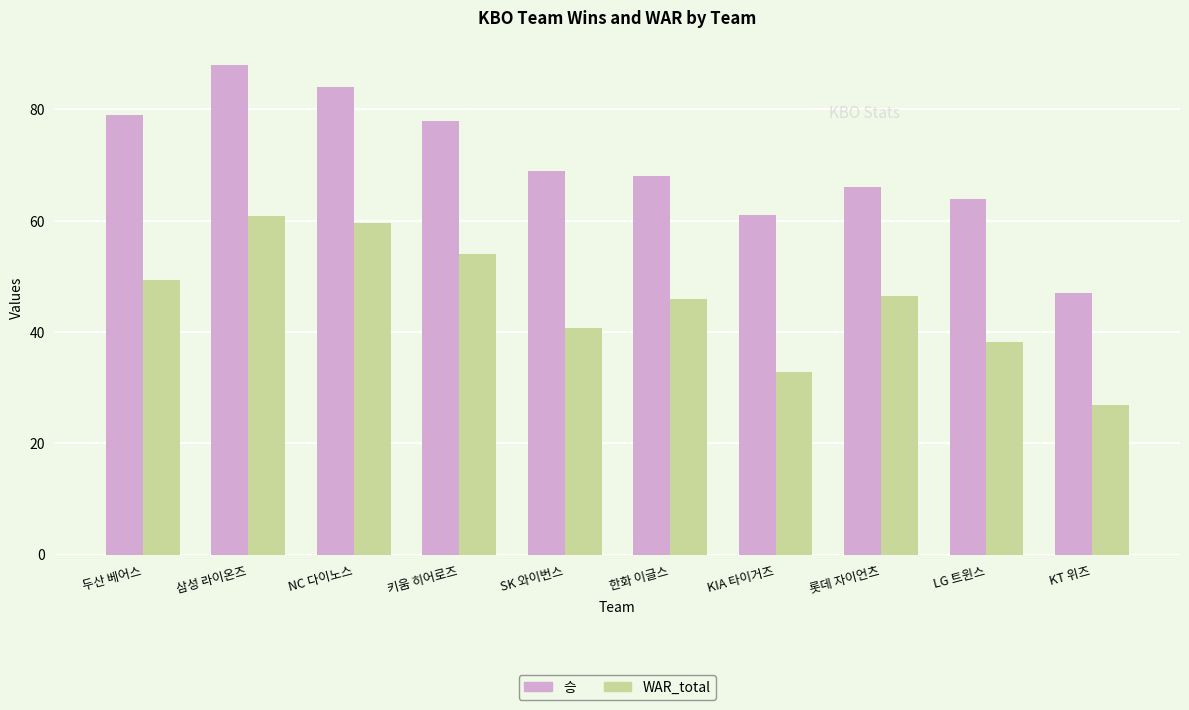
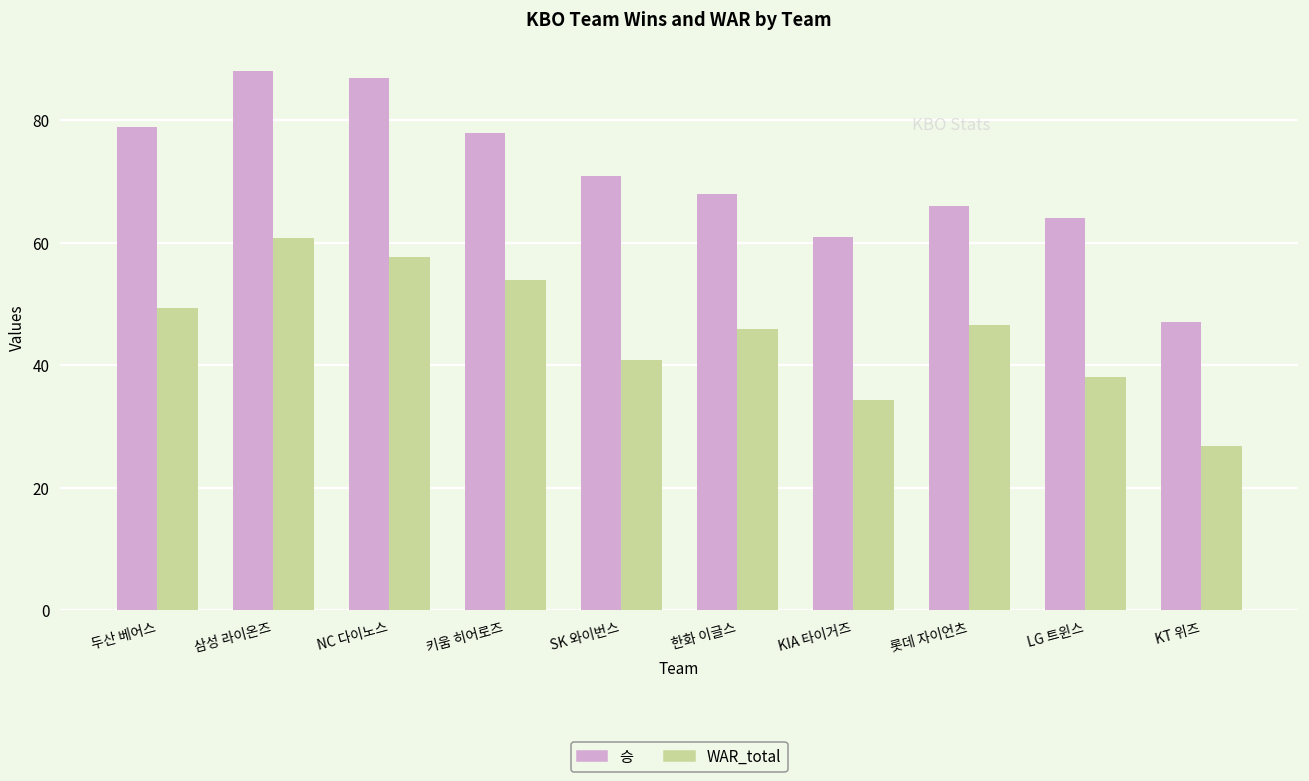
  {
    "승": {
      "두산 베어스": 79,
      "삼성 라이온즈": 88,
-     "NC 다이노스": 84,
+     "NC 다이노스": 87,
      "키움 히어로즈": 78,
-     "SK 와이번스": 69,
+     "SK 와이번스": 71,
      "한화 이글스": 68,
      "KIA 타이거즈": 61,
      "롯데 자이언츠": 66,
      "LG 트윈스": 64,
      "KT 위즈": 47
    },
    "WAR_total": {
      "두산 베어스": 49,
      "삼성 라이온즈": 61,
-     "NC 다이노스": 60,
+     "NC 다이노스": 58,
      "키움 히어로즈": 54,
      "SK 와이번스": 41,
      "한화 이글스": 46,
-     "KIA 타이거즈": 33,
+     "KIA 타이거즈": 34,
      "롯데 자이언츠": 47,
      "LG 트윈스": 38,
      "KT 위즈": 27
    }
  }
